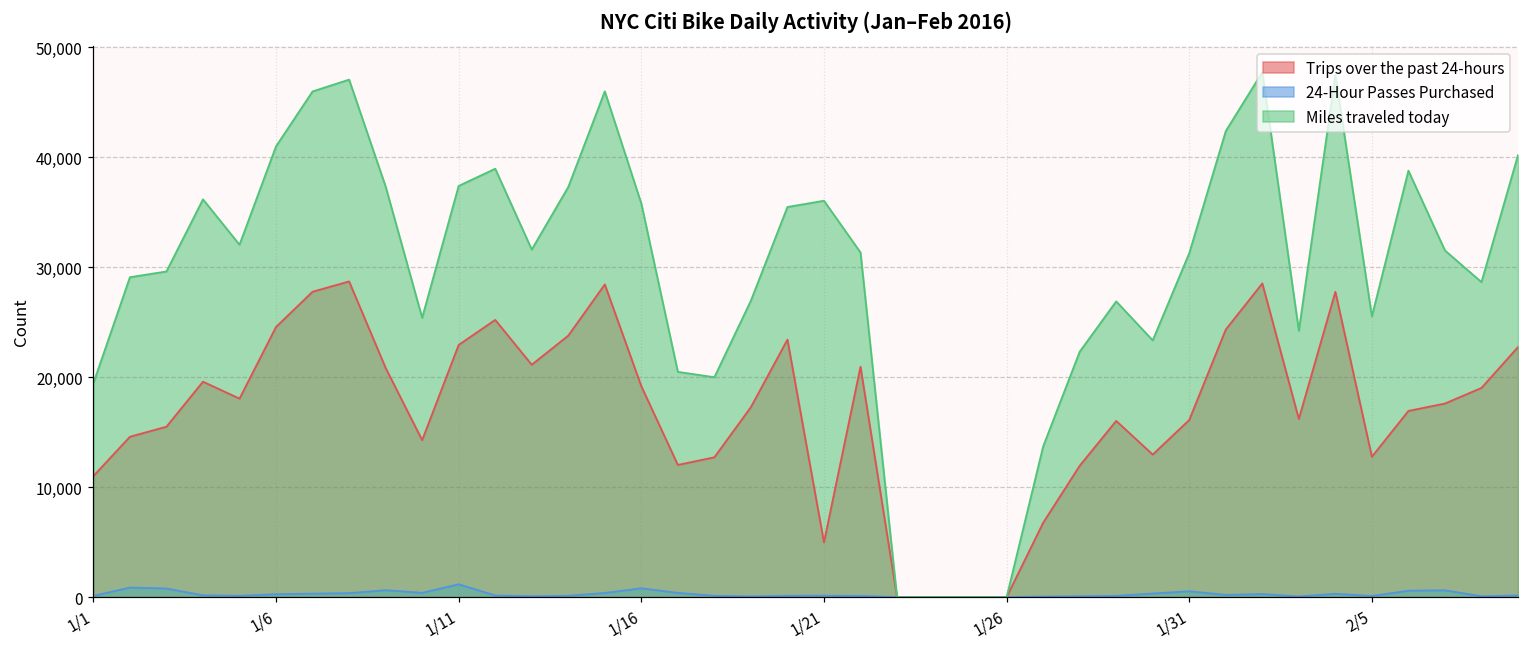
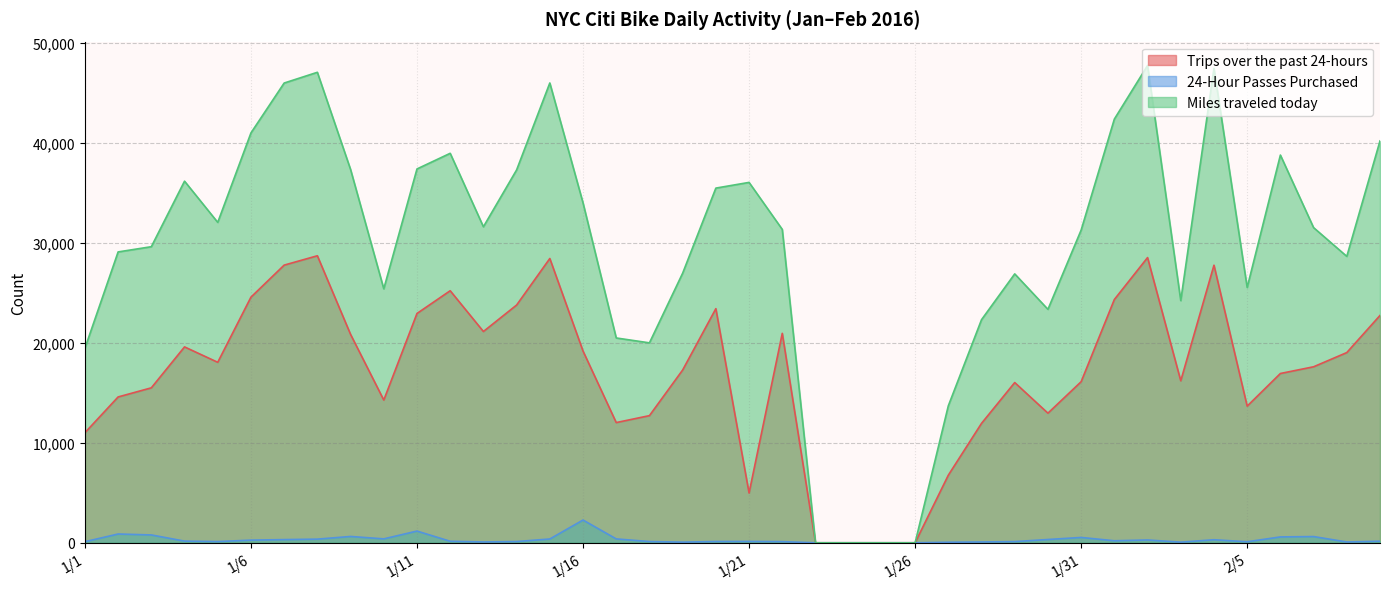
  {
    "Trips over the past 24-hours": {
      "1/1": "11,000",
      "1/6": "25,000",
      "1/11": "23,000",
      "1/16": "19,000",
      "1/21": "5,000",
      "1/31": "16,000",
-     "2/5": "13,000"
+     "2/5": "14,000"
    },
    "24-Hour Passes Purchased": {
      "1/1": "0",
      "1/6": "0",
      "1/11": "1,000",
-     "1/16": "1,000",
+     "1/16": "2,000",
      "1/21": "0",
      "1/31": "1,000",
      "2/5": "0"
    },
    "Miles traveled today": {
      "1/1": "19,000",
      "1/6": "41,000",
      "1/11": "37,000",
-     "1/16": "36,000",
+     "1/16": "34,000",
      "1/21": "36,000",
      "1/31": "31,000",
      "2/5": "26,000"
    }
  }
